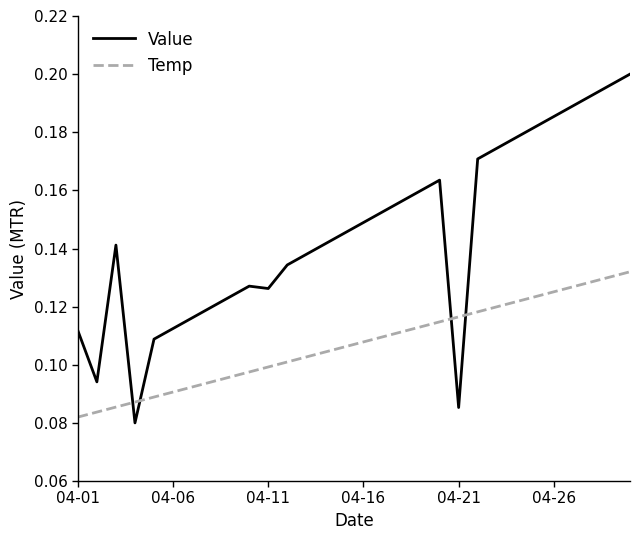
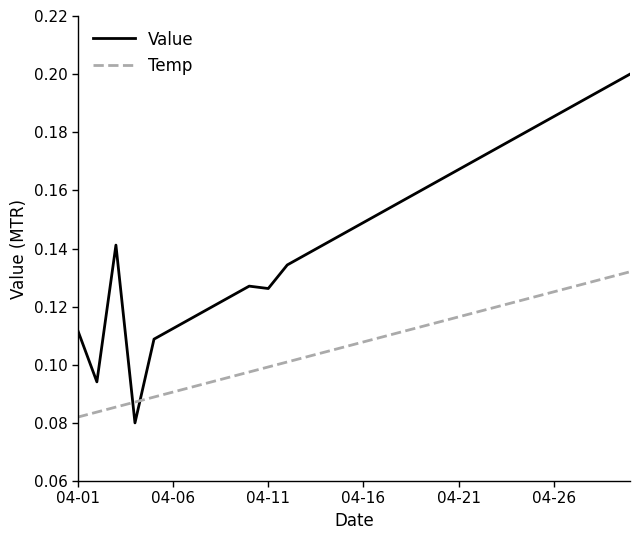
  {
    "Value": {
      "04-01": 0.112,
      "04-06": 0.112,
      "04-11": 0.126,
      "04-16": 0.149,
-     "04-21": 0.085,
+     "04-21": 0.167,
      "04-26": 0.185
    },
    "Temp": {
      "04-01": 0.082,
      "04-06": 0.091,
      "04-11": 0.099,
      "04-16": 0.108,
      "04-21": 0.116,
      "04-26": 0.125
    }
  }
